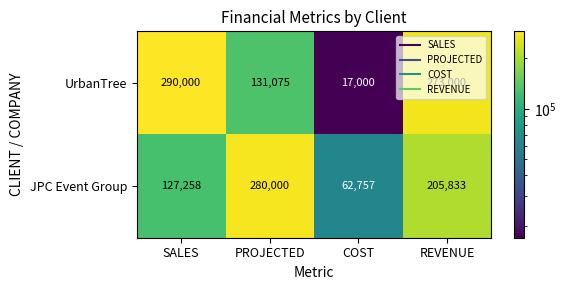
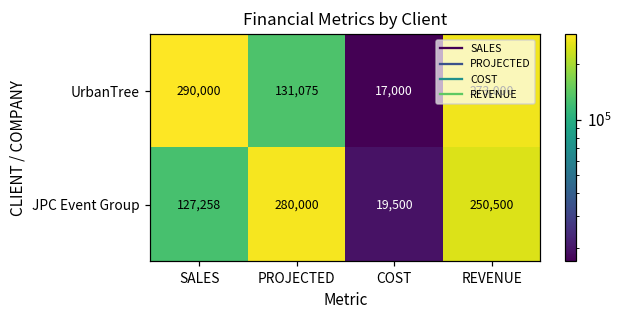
  {
    "UrbanTree": {
      "SALES": "290,000",
      "PROJECTED": "131,075",
      "COST": "17,000"
    },
    "JPC Event Group": {
      "SALES": "127,258",
      "PROJECTED": "280,000",
-     "COST": "62,757",
-     "REVENUE": "205,833"
+     "COST": "19,500",
+     "REVENUE": "250,500"
    }
  }
